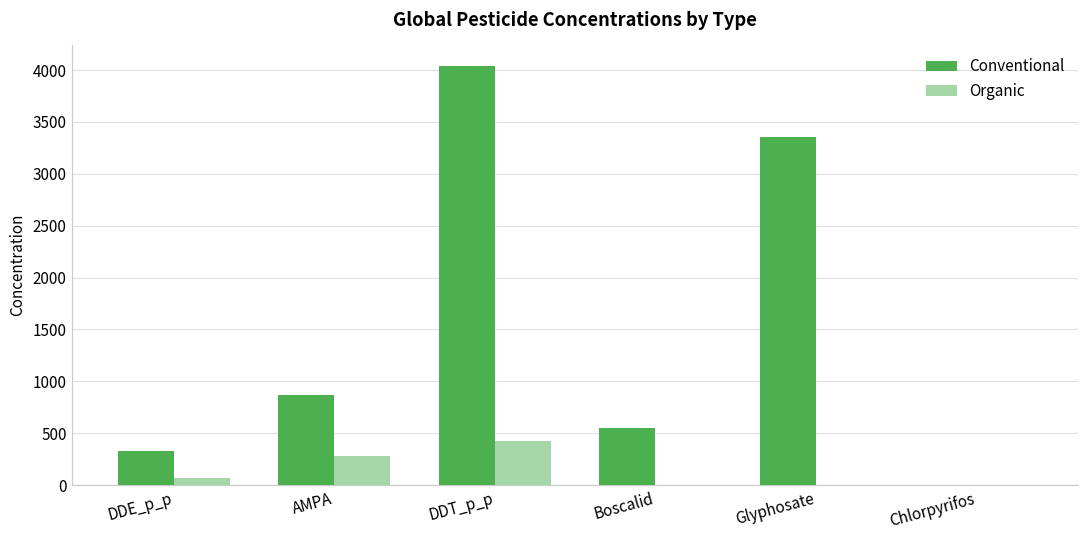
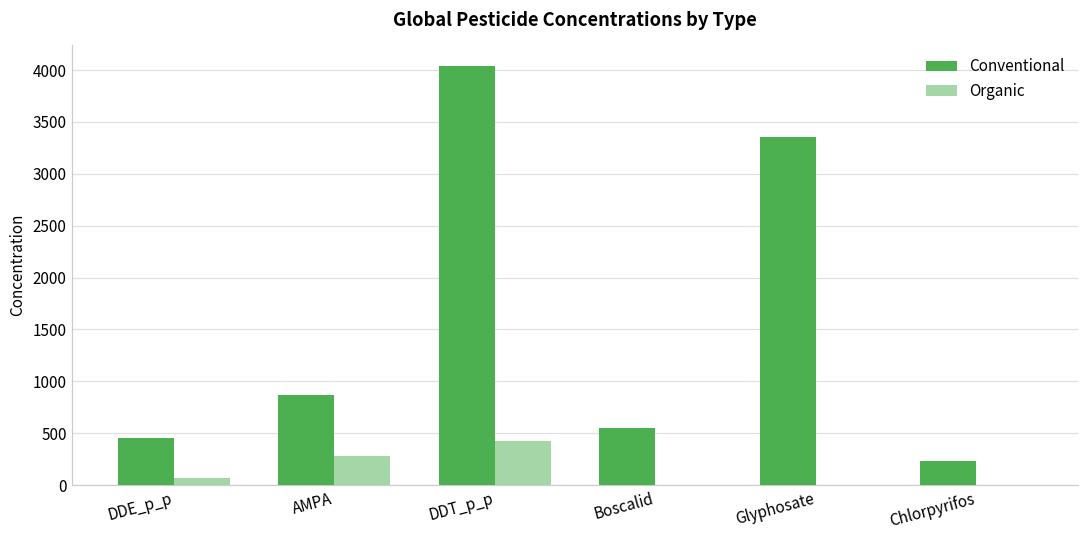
  {
    "Conventional": {
-     "DDE_p_p": 300,
+     "DDE_p_p": 500,
      "AMPA": 900,
      "DDT_p_p": 4000,
      "Boscalid": 600,
      "Glyphosate": 3400,
-     "Chlorpyrifos": 0
+     "Chlorpyrifos": 200
    },
    "Organic": {
      "DDE_p_p": 100,
      "AMPA": 300,
      "DDT_p_p": 400,
      "Boscalid": 0,
      "Glyphosate": 0,
      "Chlorpyrifos": 0
    }
  }
